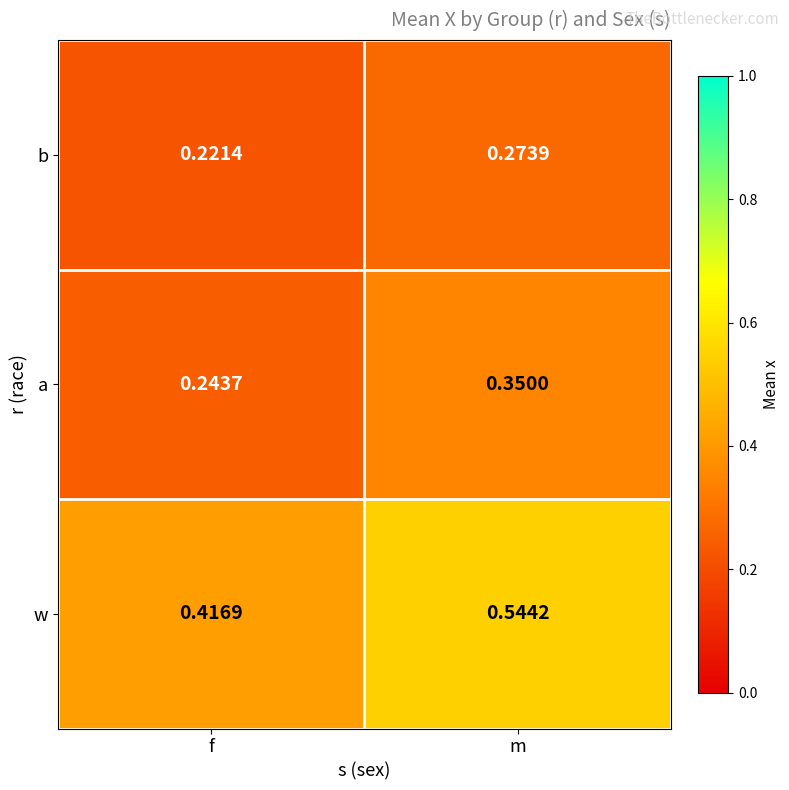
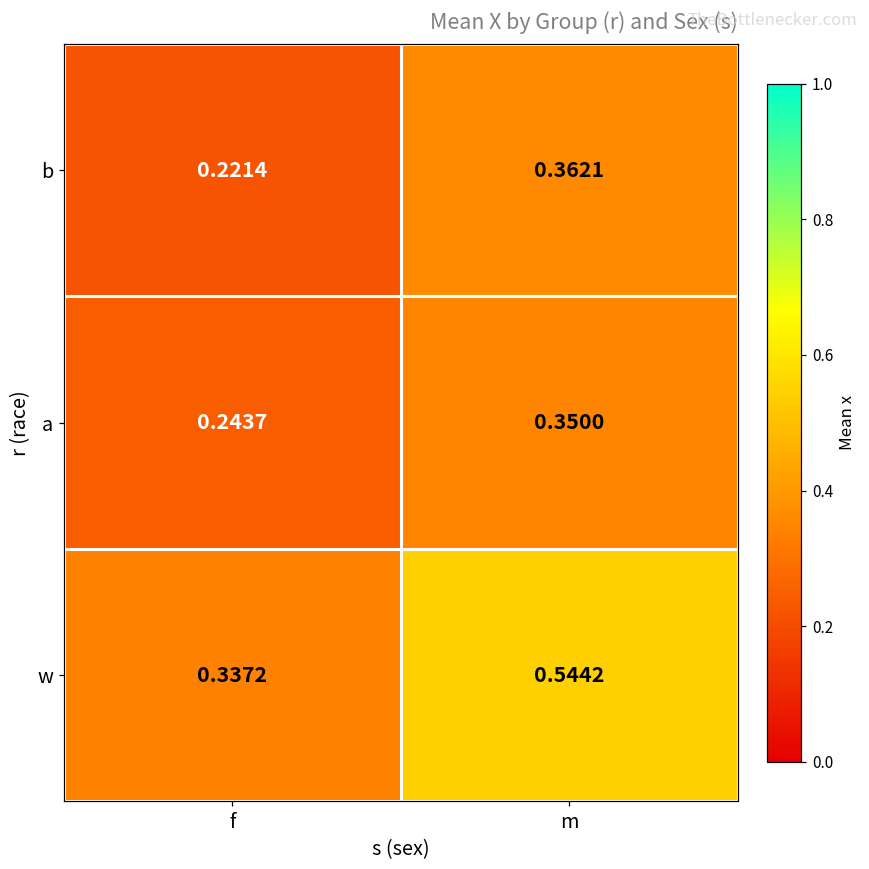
  {
    "b": {
      "f": 0.2214,
-     "m": 0.2739
+     "m": 0.3621
    },
    "a": {
      "f": 0.2437,
      "m": 0.3500
    },
    "w": {
-     "f": 0.4169,
+     "f": 0.3372,
      "m": 0.5442
    }
  }
